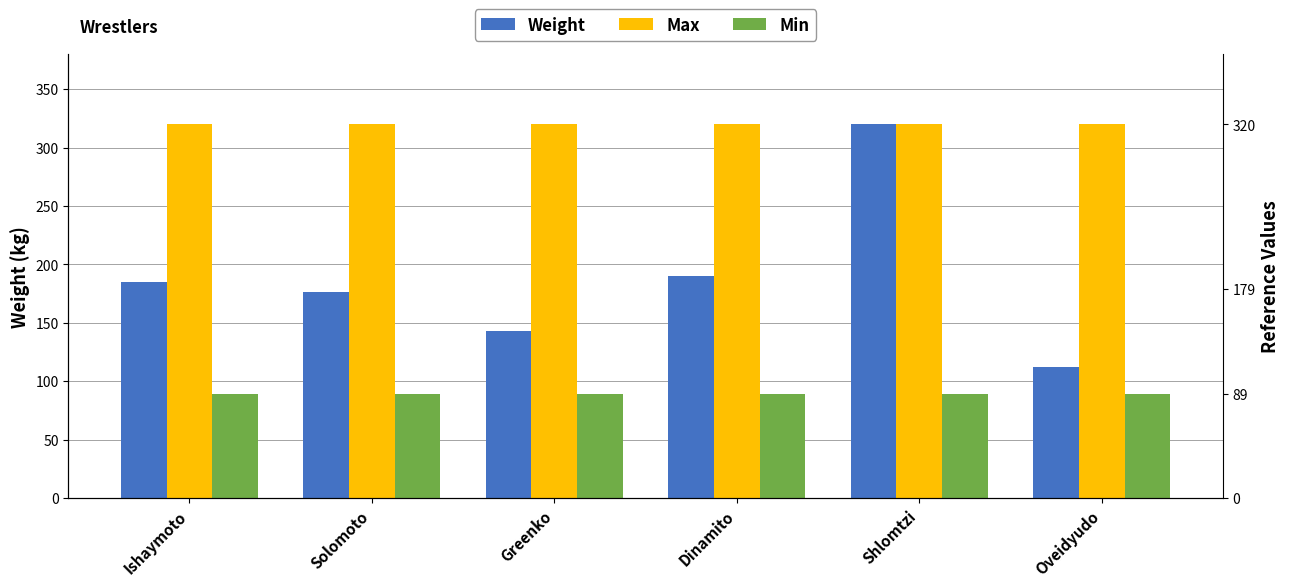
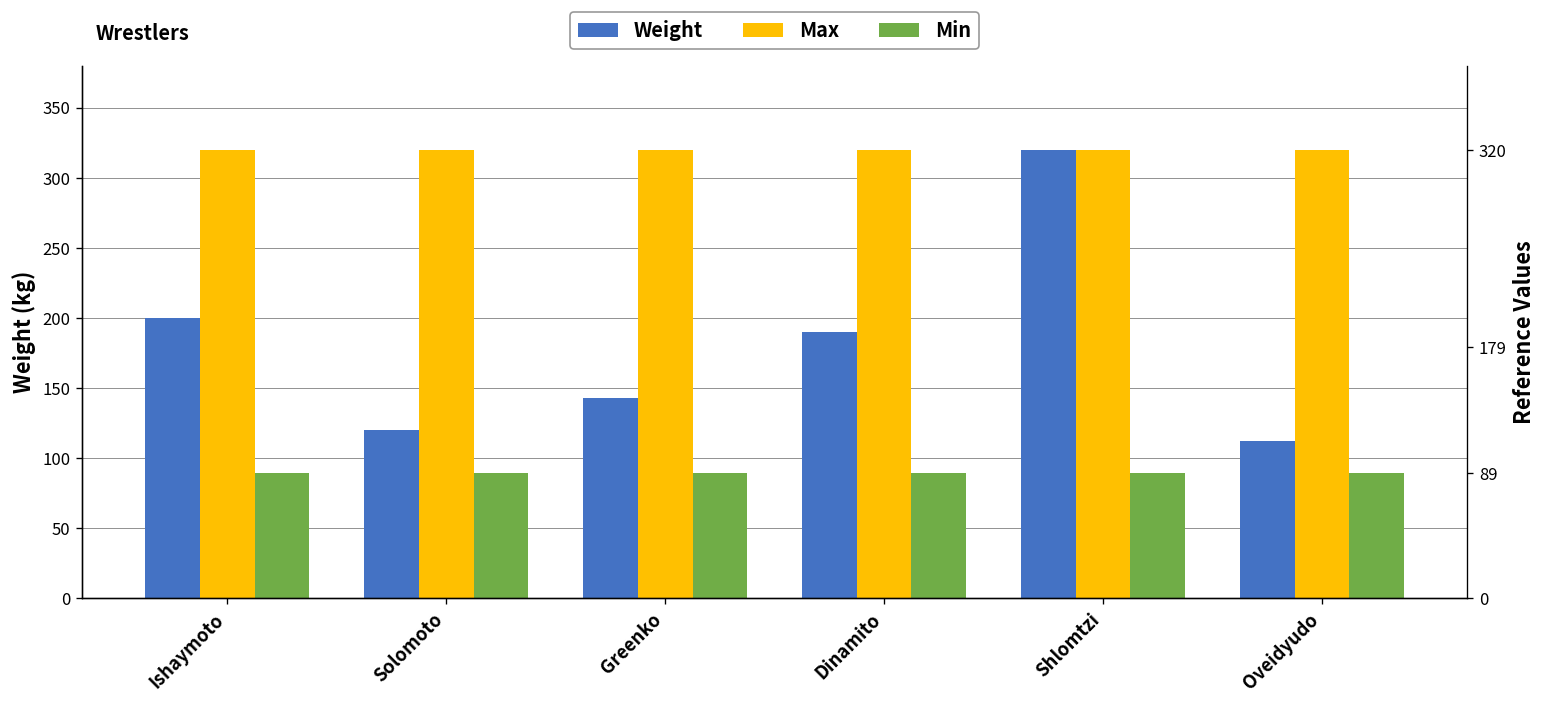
  {
    "Weight": {
-     "Ishaymoto": 185,
-     "Solomoto": 176,
+     "Ishaymoto": 200,
+     "Solomoto": 120,
      "Greenko": 143,
      "Dinamito": 190,
      "Shlomtzi": 320,
      "Oveidyudo": 112
    },
    "Max": {
      "Ishaymoto": 320,
      "Solomoto": 320,
      "Greenko": 320,
      "Dinamito": 320,
      "Shlomtzi": 320,
      "Oveidyudo": 320
    },
    "Min": {
      "Ishaymoto": 89,
      "Solomoto": 89,
      "Greenko": 89,
      "Dinamito": 89,
      "Shlomtzi": 89,
      "Oveidyudo": 89
    }
  }
